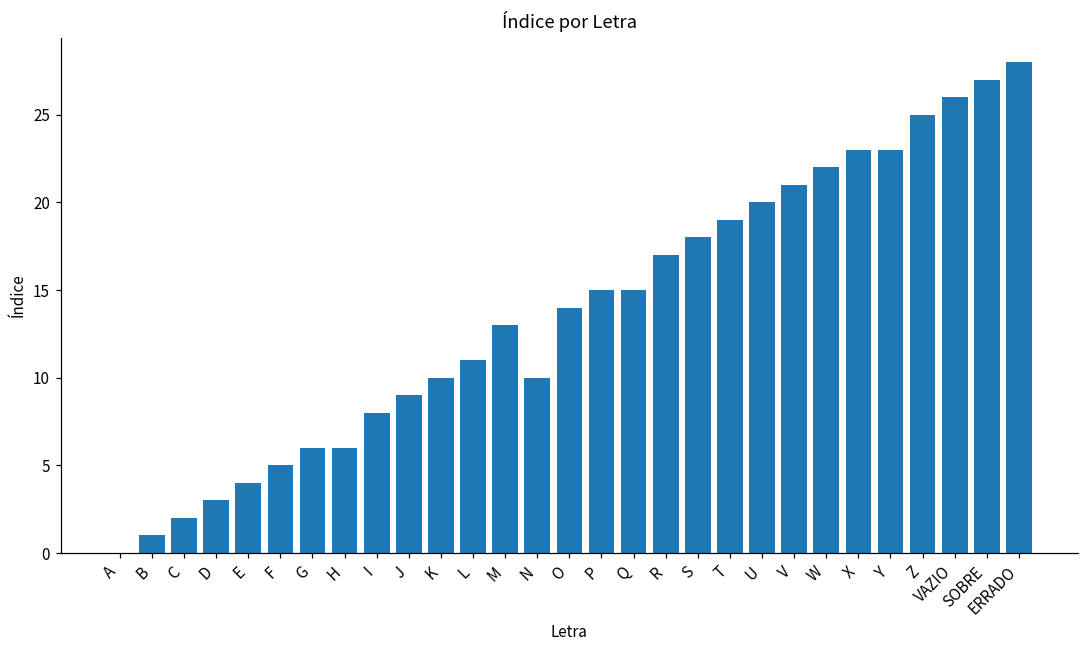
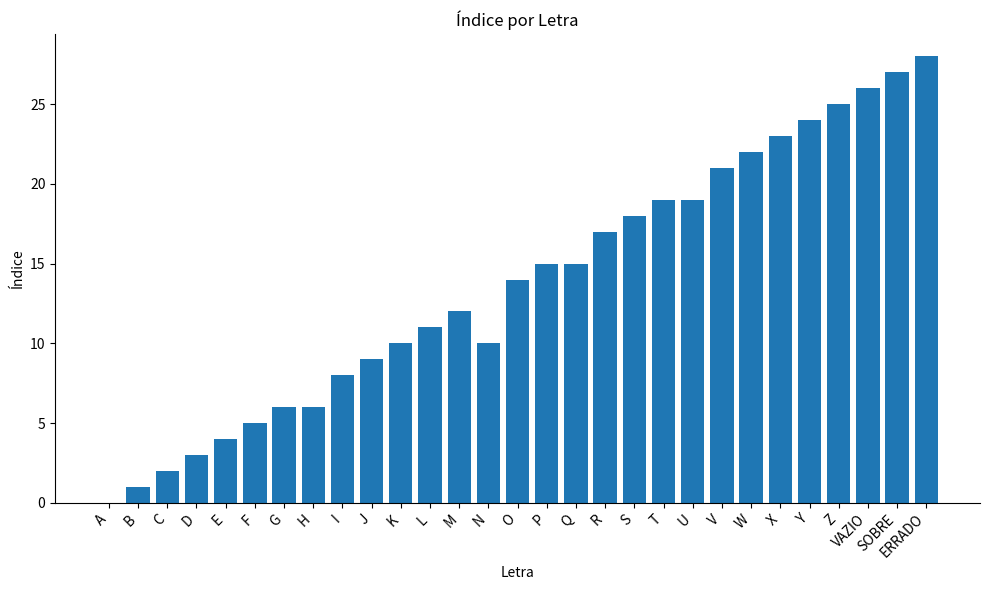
  {
    "A": 0,
    "B": 1,
    "C": 2,
    "D": 3,
    "E": 4,
    "F": 5,
    "G": 6,
    "H": 6,
    "I": 8,
    "J": 9,
    "K": 10,
    "L": 11,
-   "M": 13,
+   "M": 12,
    "N": 10,
    "O": 14,
    "P": 15,
    "Q": 15,
    "R": 17,
    "S": 18,
    "T": 19,
-   "U": 20,
+   "U": 19,
    "V": 21,
    "W": 22,
    "X": 23,
-   "Y": 23,
+   "Y": 24,
    "Z": 25,
    "VAZIO": 26,
    "SOBRE": 27,
    "ERRADO": 28
  }
